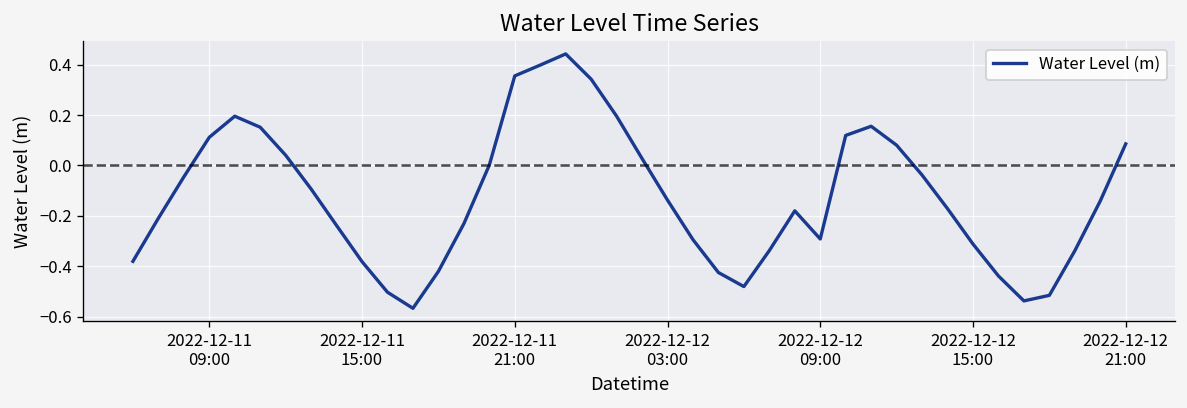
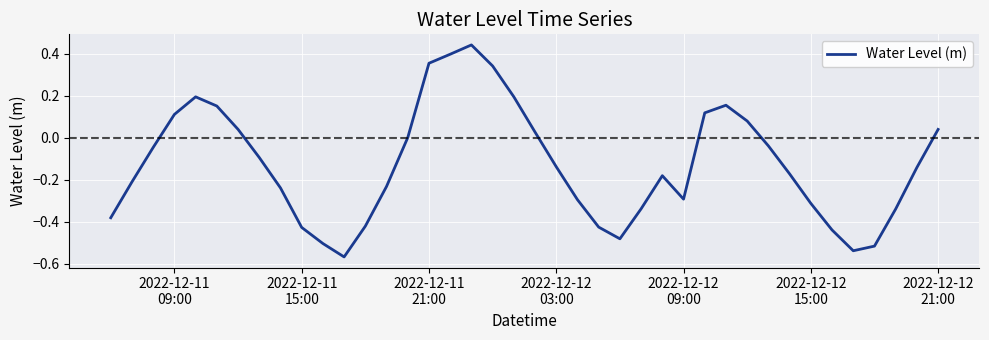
  {
    "2022-12-11 09:00": 0.11,
-   "2022-12-11 15:00": -0.38,
+   "2022-12-11 15:00": -0.43,
    "2022-12-11 21:00": 0.36,
    "2022-12-12 03:00": -0.14,
    "2022-12-12 09:00": -0.29,
    "2022-12-12 15:00": -0.31,
-   "2022-12-12 21:00": 0.09
+   "2022-12-12 21:00": 0.04
  }
